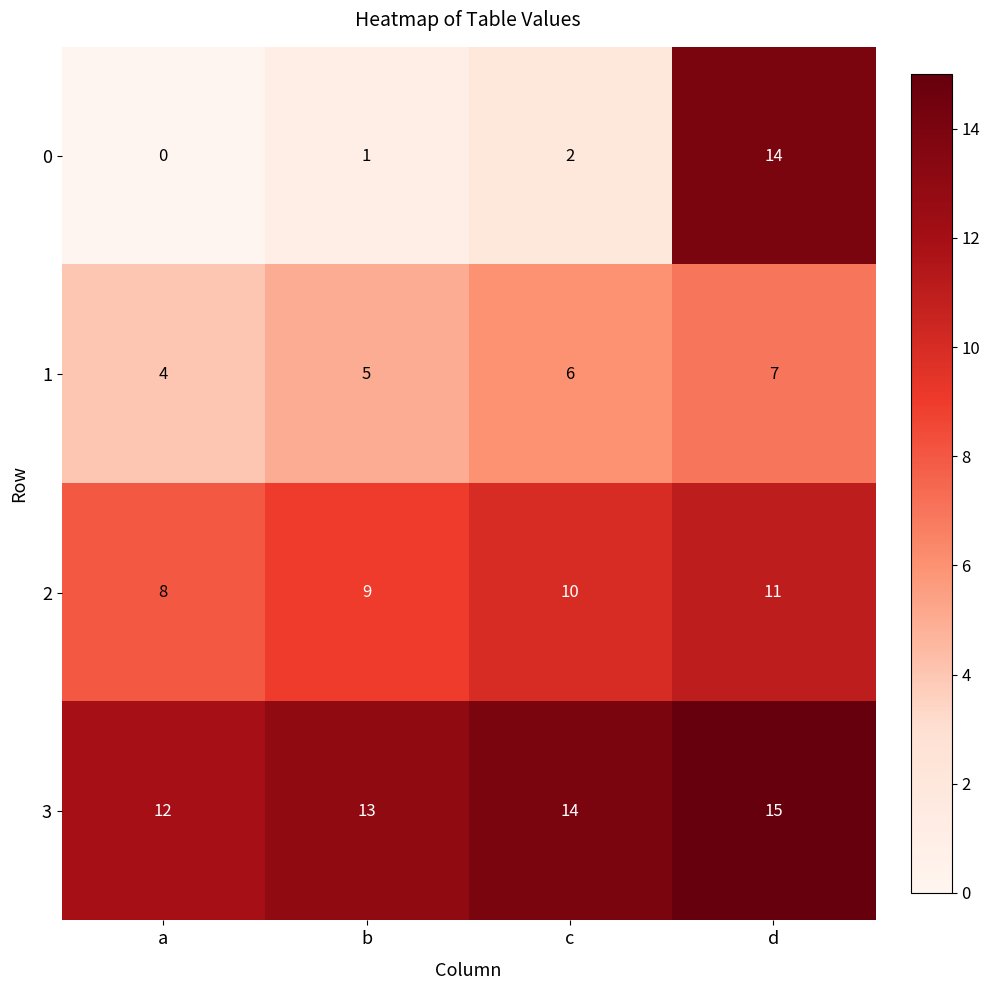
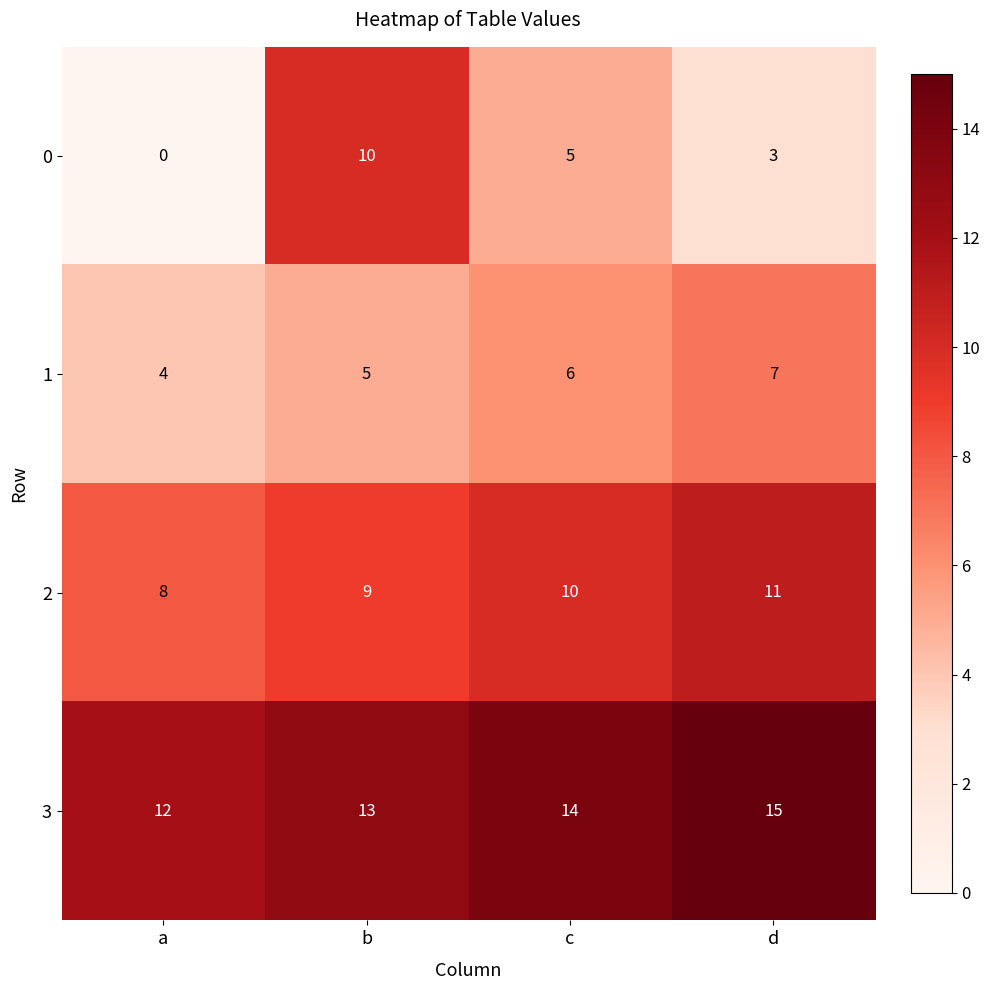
  {
    "0": {
      "a": 0,
-     "b": 1,
-     "c": 2,
-     "d": 14
+     "b": 10,
+     "c": 5,
+     "d": 3
    },
    "1": {
      "a": 4,
      "b": 5,
      "c": 6,
      "d": 7
    },
    "2": {
      "a": 8,
      "b": 9,
      "c": 10,
      "d": 11
    },
    "3": {
      "a": 12,
      "b": 13,
      "c": 14,
      "d": 15
    }
  }
